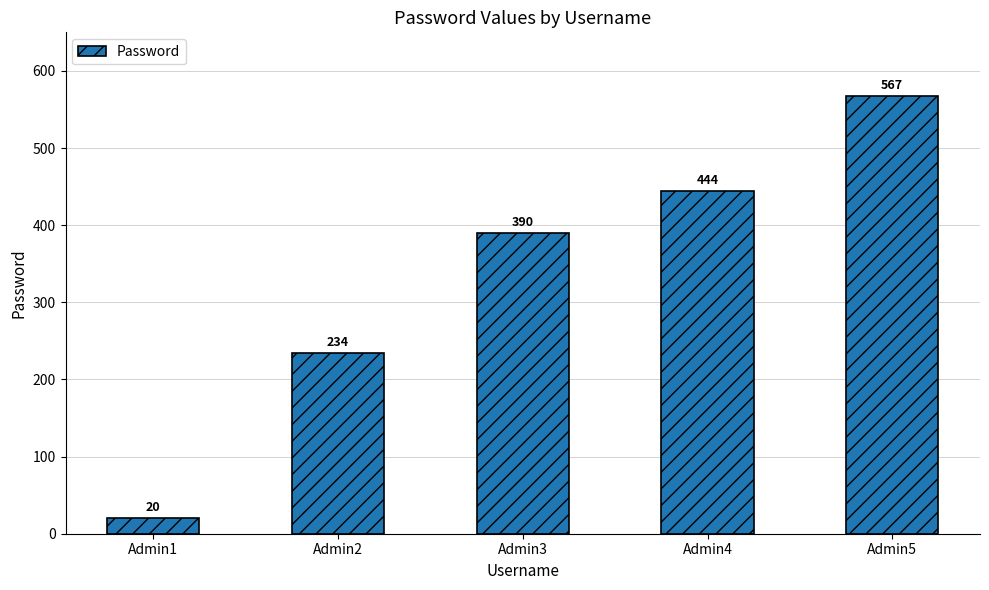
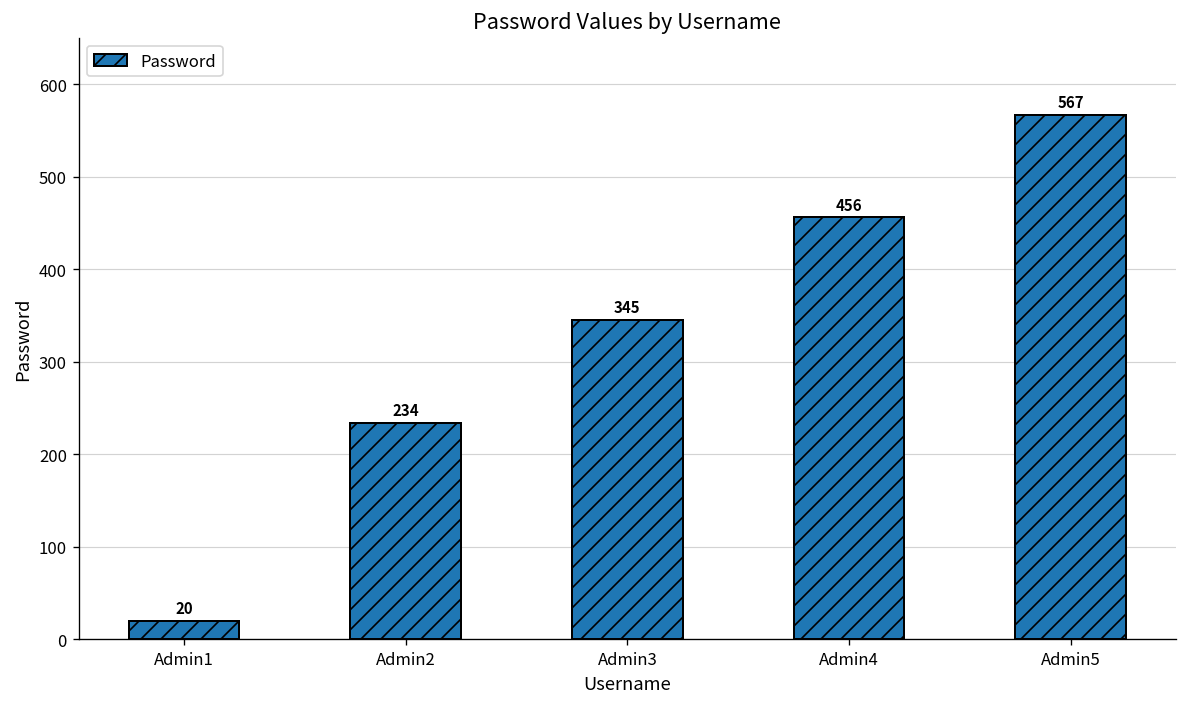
  {
    "Admin1": 20,
    "Admin2": 234,
-   "Admin3": 390,
-   "Admin4": 444,
+   "Admin3": 345,
+   "Admin4": 456,
    "Admin5": 567
  }
